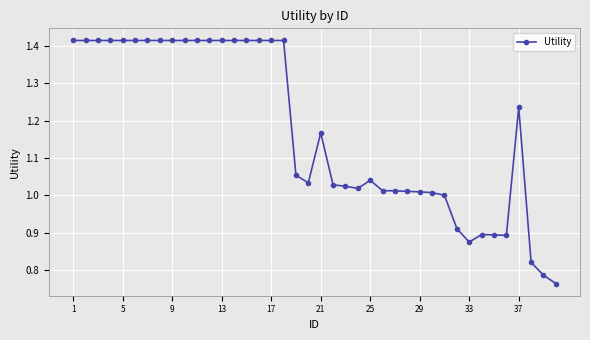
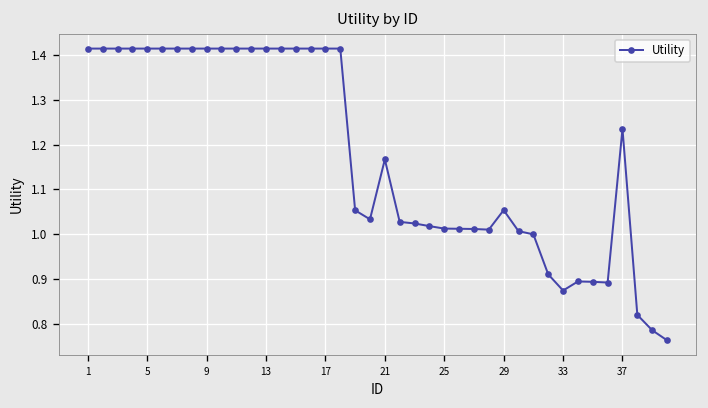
  {
    "1": 1.41,
    "5": 1.41,
    "9": 1.41,
    "13": 1.41,
    "17": 1.41,
    "21": 1.17,
-   "25": 1.04,
-   "29": 1.01,
+   "25": 1.01,
+   "29": 1.05,
    "33": 0.87,
    "37": 1.24
  }
